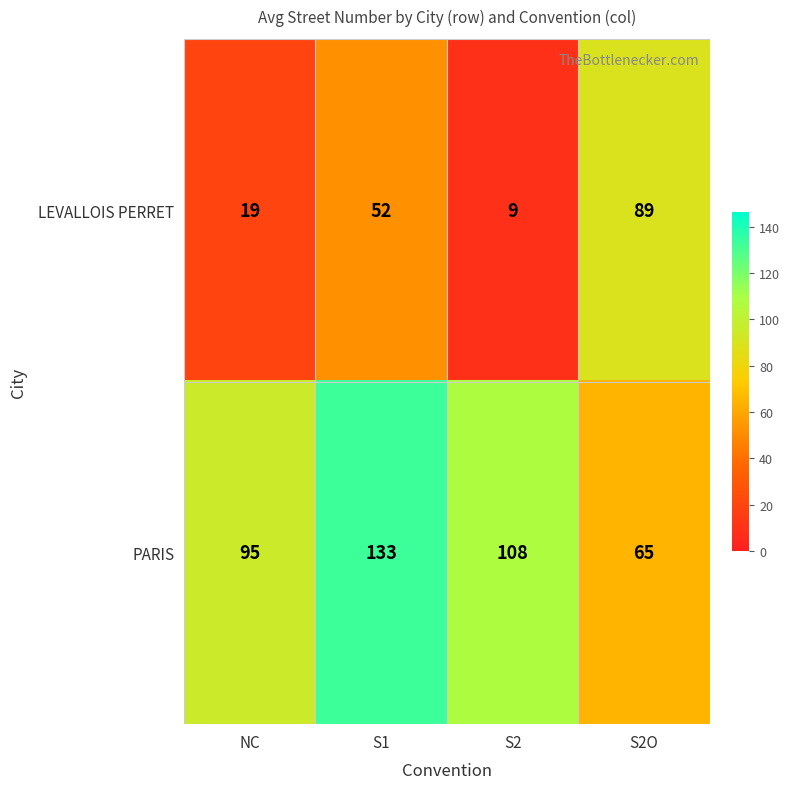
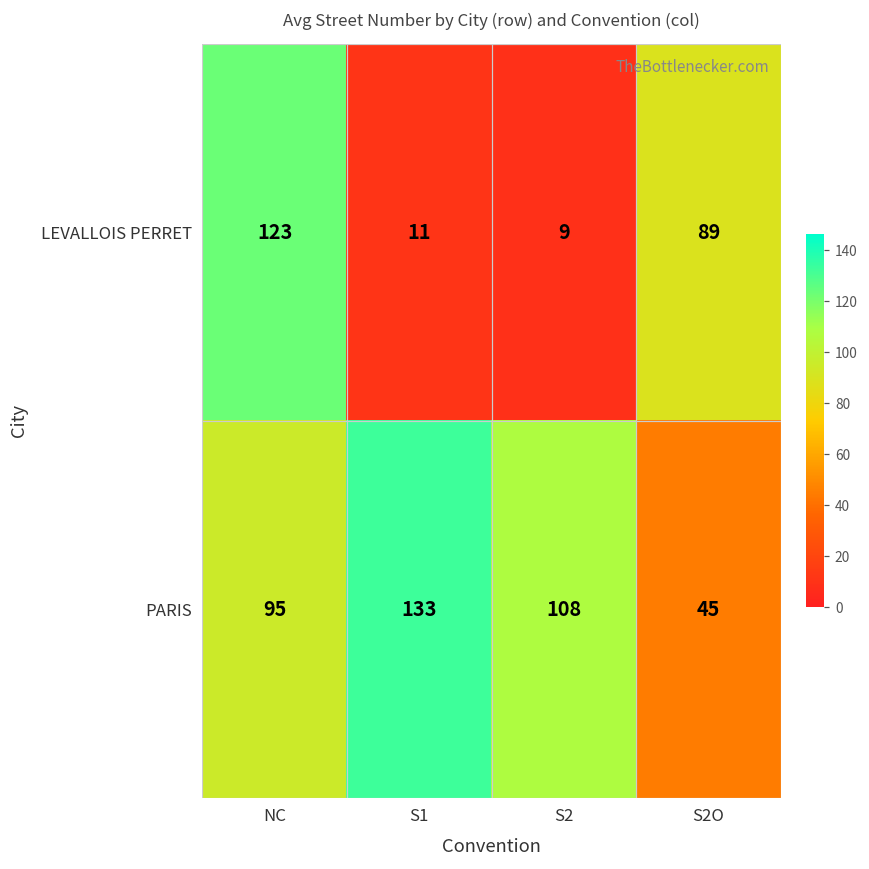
  {
    "LEVALLOIS PERRET": {
-     "NC": 19,
-     "S1": 52,
+     "NC": 123,
+     "S1": 11,
      "S2": 9
    },
    "PARIS": {
      "NC": 95,
      "S1": 133,
      "S2": 108,
-     "S2O": 65
+     "S2O": 45
    }
  }
